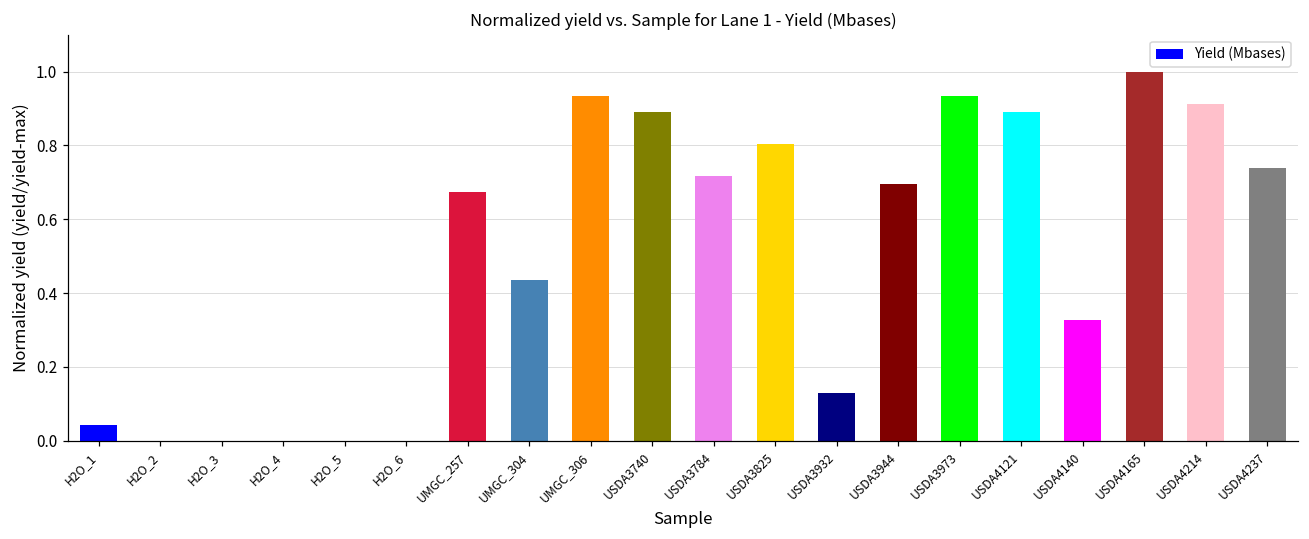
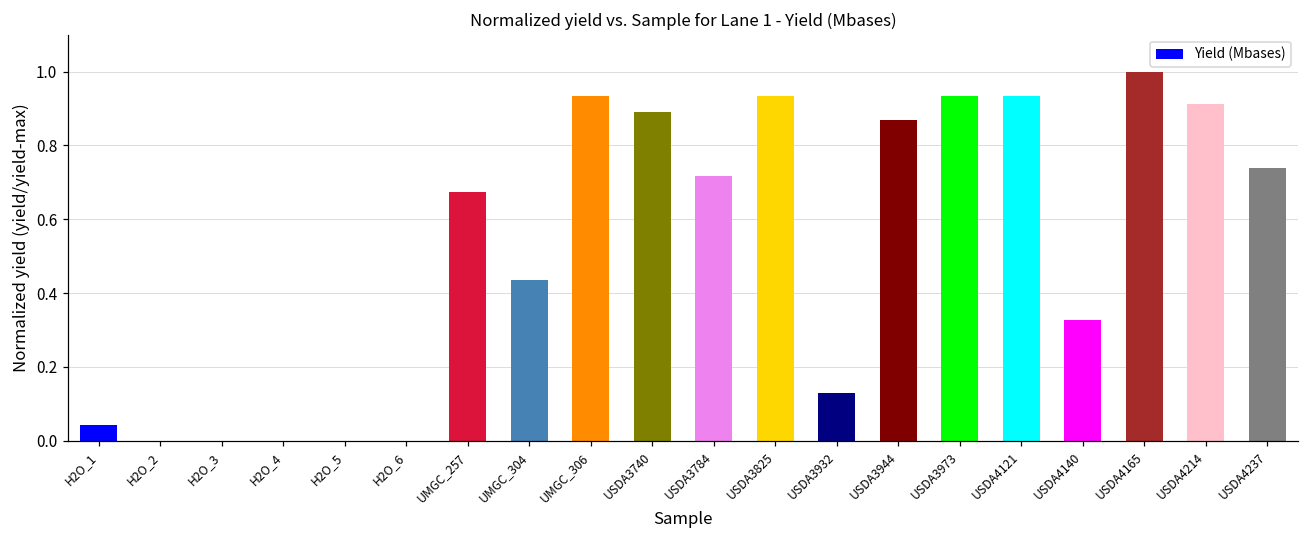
  {
    "H2O_1": 0.04,
    "H2O_2": 0.00,
    "H2O_3": 0.00,
    "H2O_4": 0.00,
    "H2O_5": 0.00,
    "H2O_6": 0.00,
    "UMGC_257": 0.67,
    "UMGC_304": 0.43,
    "UMGC_306": 0.93,
    "USDA3740": 0.89,
    "USDA3784": 0.72,
-   "USDA3825": 0.80,
+   "USDA3825": 0.93,
    "USDA3932": 0.13,
-   "USDA3944": 0.70,
+   "USDA3944": 0.87,
    "USDA3973": 0.93,
-   "USDA4121": 0.89,
+   "USDA4121": 0.93,
    "USDA4140": 0.33,
    "USDA4165": 1.00,
    "USDA4214": 0.91,
    "USDA4237": 0.74
  }
